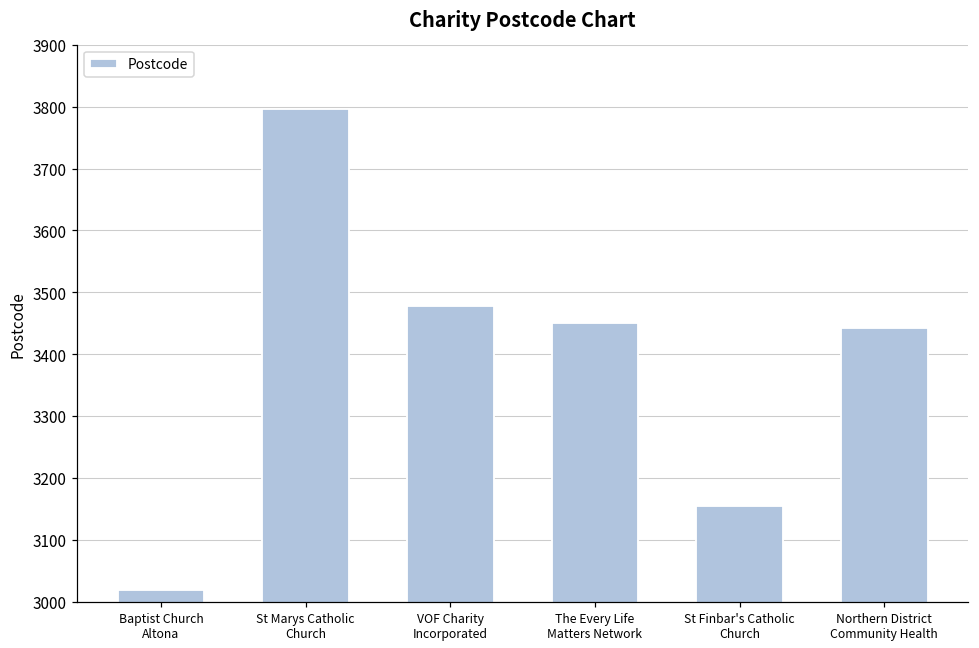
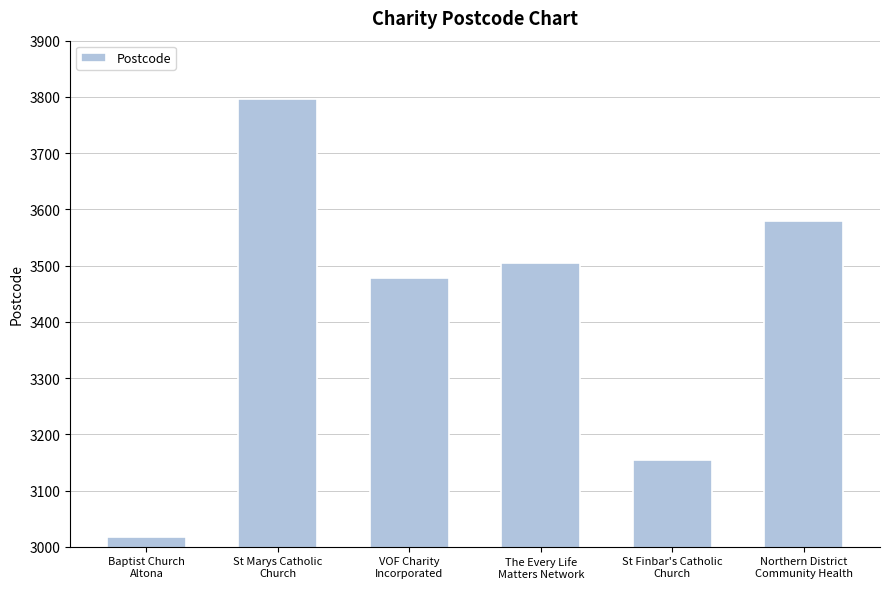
  {
    "Baptist Church Altona": 3020,
    "St Marys Catholic Church": 3800,
    "VOF Charity Incorporated": 3480,
-   "The Every Life Matters Network": 3450,
+   "The Every Life Matters Network": 3510,
    "St Finbar's Catholic Church": 3150,
-   "Northern District Community Health": 3440
+   "Northern District Community Health": 3580
  }
